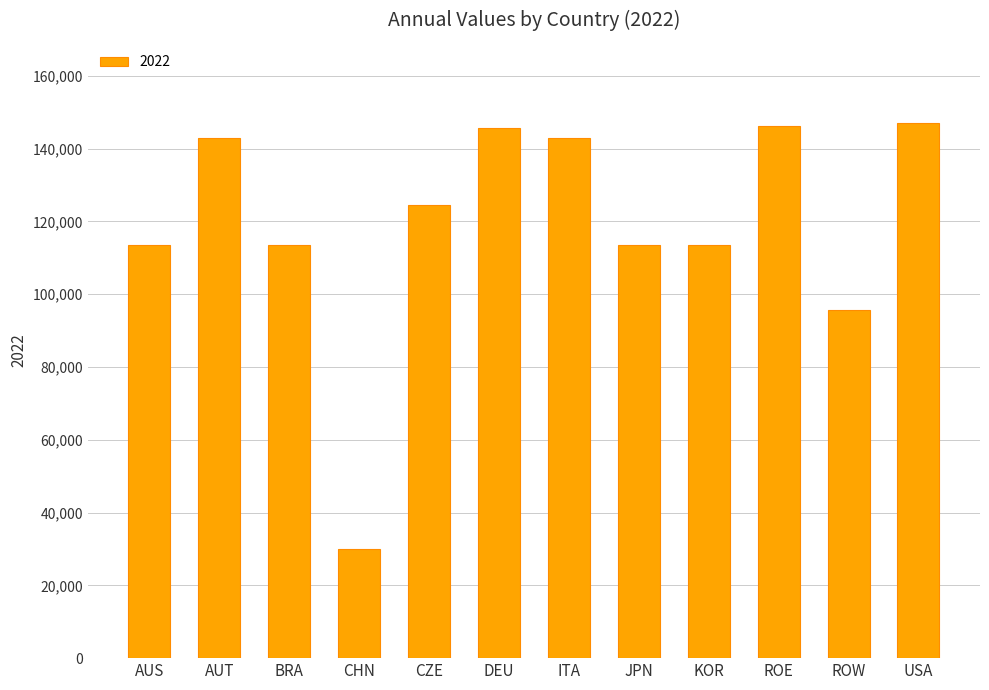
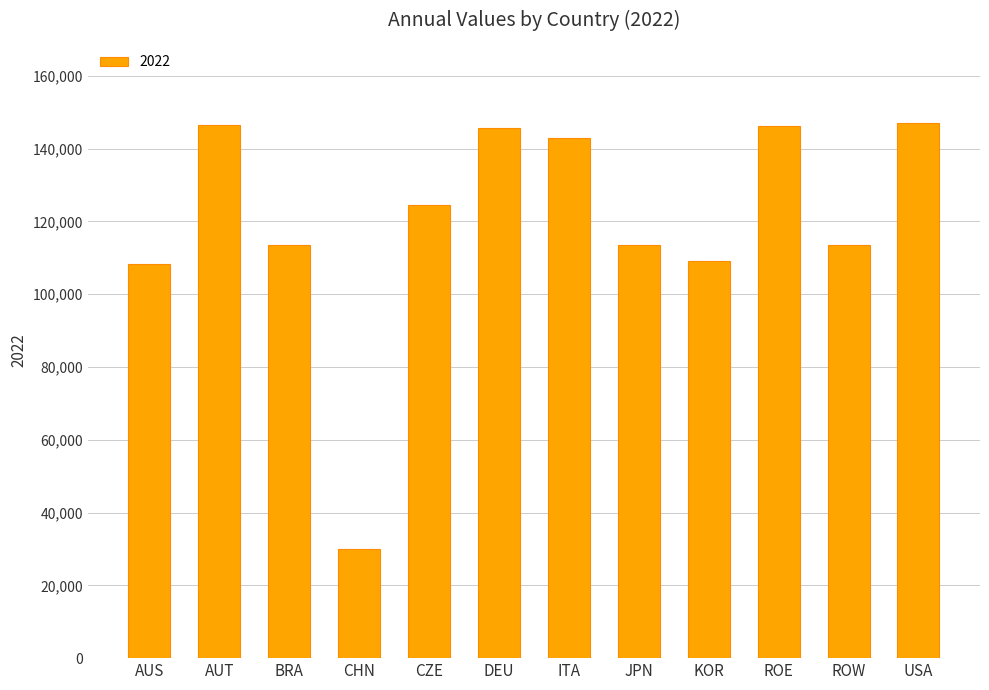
  {
-   "AUS": "113,000",
-   "AUT": "143,000",
+   "AUS": "108,000",
+   "AUT": "146,000",
    "BRA": "113,000",
    "CHN": "30,000",
    "CZE": "124,000",
    "DEU": "146,000",
    "ITA": "143,000",
    "JPN": "113,000",
-   "KOR": "113,000",
+   "KOR": "109,000",
    "ROE": "146,000",
-   "ROW": "96,000",
+   "ROW": "113,000",
    "USA": "147,000"
  }
